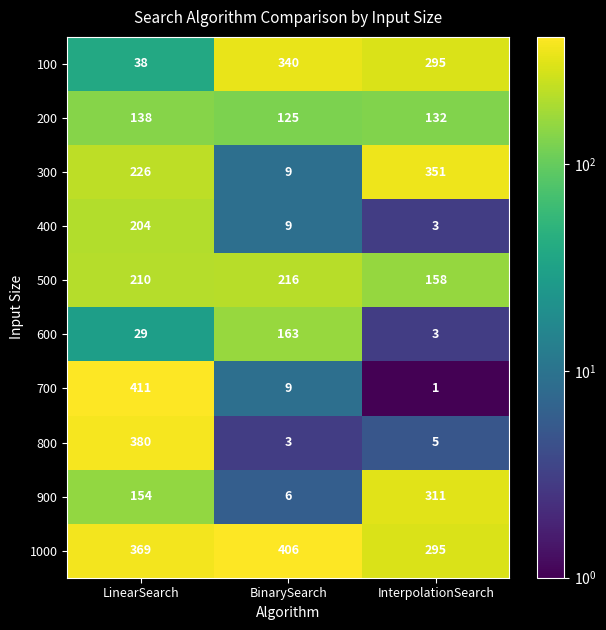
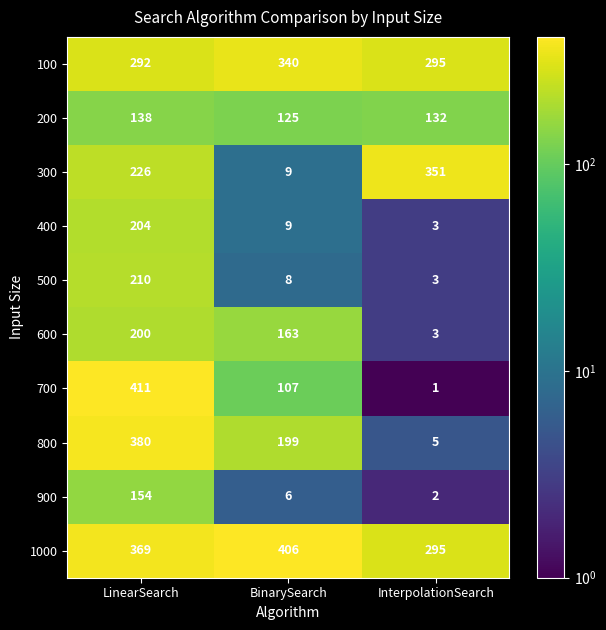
  {
    "100": {
-     "LinearSearch": 38,
+     "LinearSearch": 292,
      "BinarySearch": 340,
      "InterpolationSearch": 295
    },
    "200": {
      "LinearSearch": 138,
      "BinarySearch": 125,
      "InterpolationSearch": 132
    },
    "300": {
      "LinearSearch": 226,
      "BinarySearch": 9,
      "InterpolationSearch": 351
    },
    "400": {
      "LinearSearch": 204,
      "BinarySearch": 9,
      "InterpolationSearch": 3
    },
    "500": {
      "LinearSearch": 210,
-     "BinarySearch": 216,
-     "InterpolationSearch": 158
+     "BinarySearch": 8,
+     "InterpolationSearch": 3
    },
    "600": {
-     "LinearSearch": 29,
+     "LinearSearch": 200,
      "BinarySearch": 163,
      "InterpolationSearch": 3
    },
    "700": {
      "LinearSearch": 411,
-     "BinarySearch": 9,
+     "BinarySearch": 107,
      "InterpolationSearch": 1
    },
    "800": {
      "LinearSearch": 380,
-     "BinarySearch": 3,
+     "BinarySearch": 199,
      "InterpolationSearch": 5
    },
    "900": {
      "LinearSearch": 154,
      "BinarySearch": 6,
-     "InterpolationSearch": 311
+     "InterpolationSearch": 2
    },
    "1000": {
      "LinearSearch": 369,
      "BinarySearch": 406,
      "InterpolationSearch": 295
    }
  }
